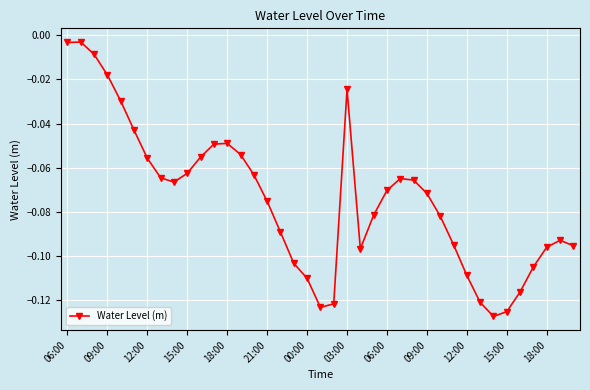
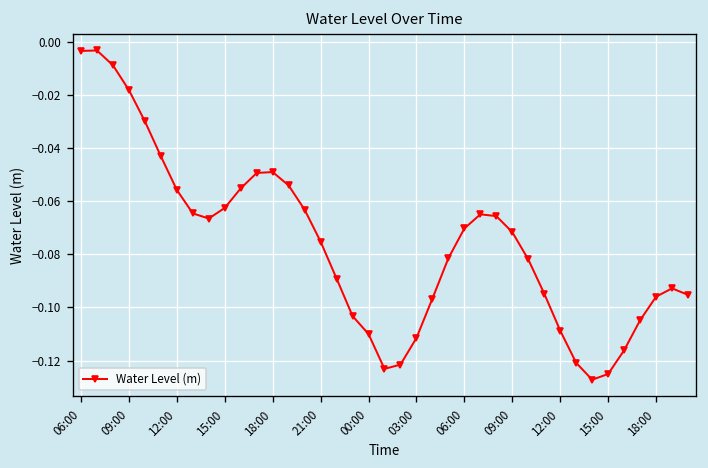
  {
    "21:00": -0.075,
    "00:00": -0.110,
-   "03:00": -0.025
+   "03:00": -0.111
  }
